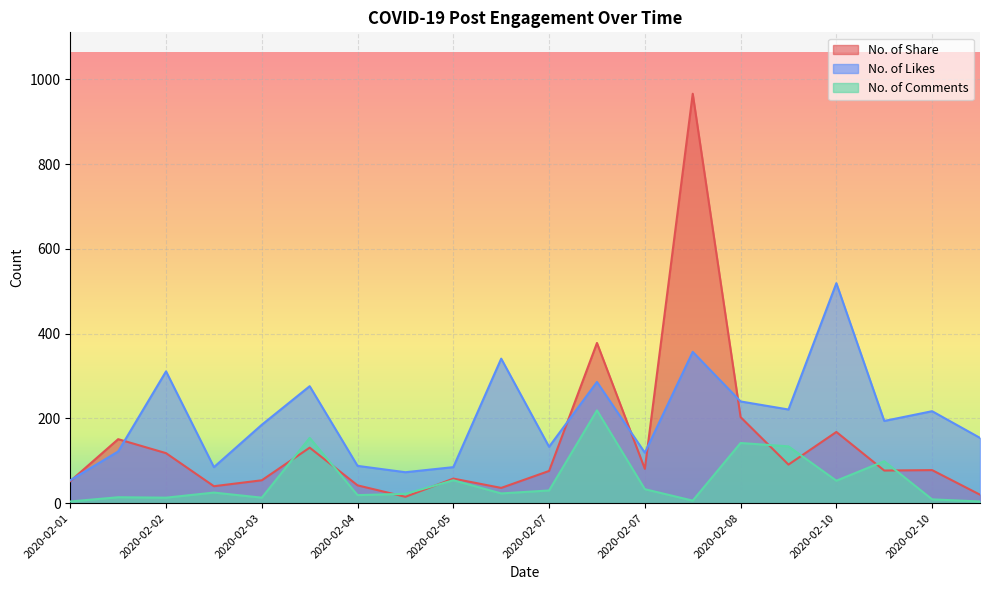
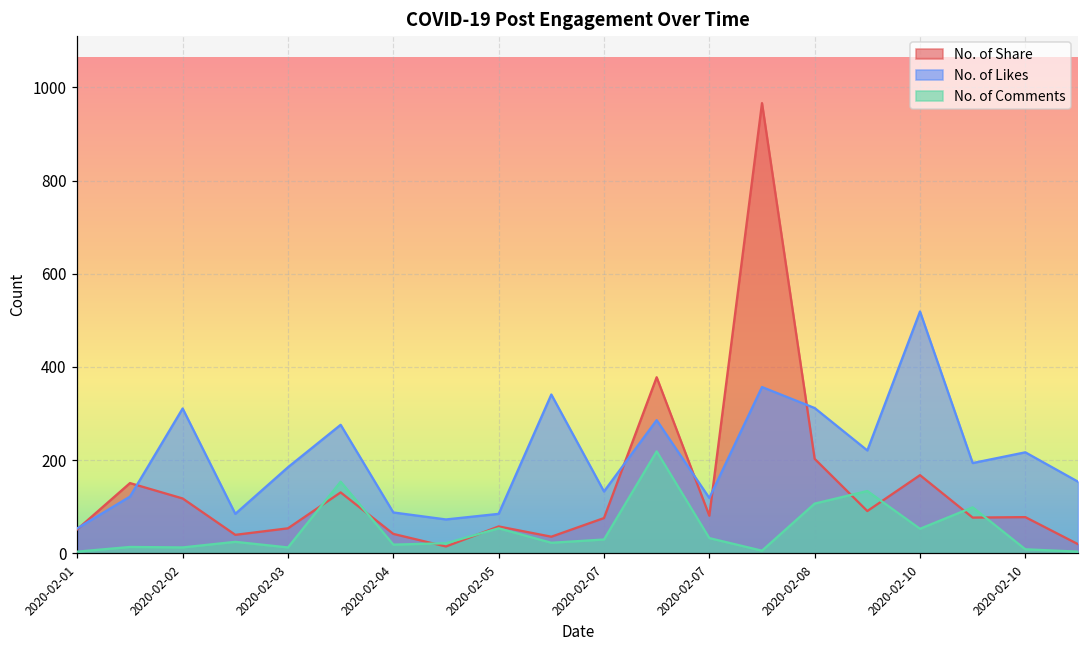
  {
    "No. of Share": {
      "2020-02-02": 120,
      "2020-02-08": 200
    },
    "No. of Likes": {
      "2020-02-02": 310,
-     "2020-02-08": 240
+     "2020-02-08": 310
    },
    "No. of Comments": {
      "2020-02-02": 10,
-     "2020-02-08": 140
+     "2020-02-08": 110
    }
  }
